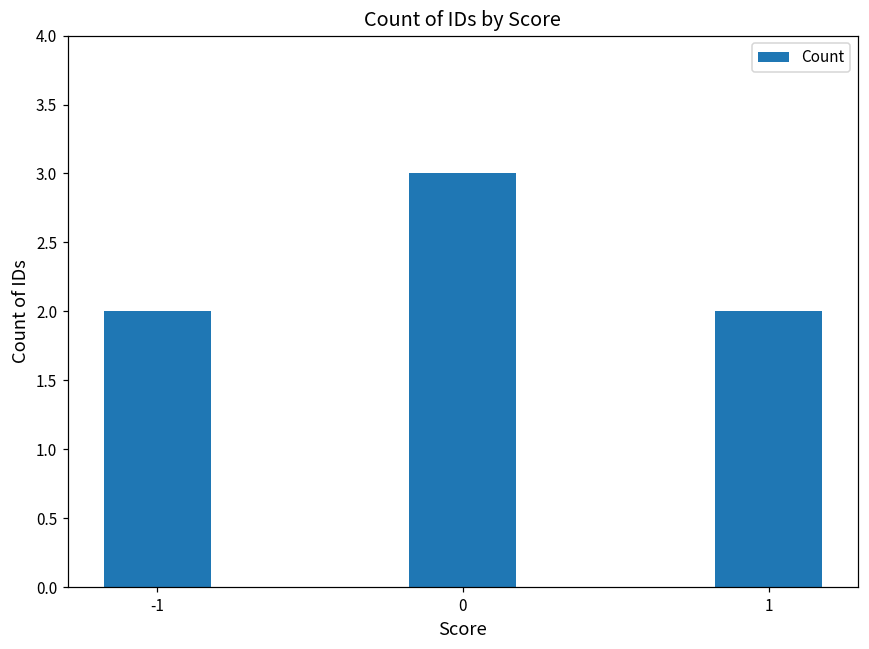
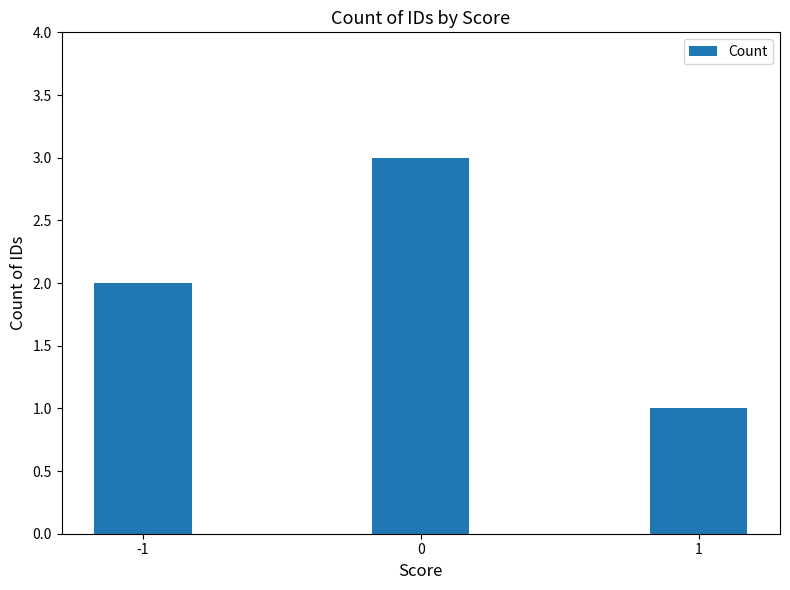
  {
    "-1": 2,
    "0": 3,
-   "1": 2
+   "1": 1
  }
